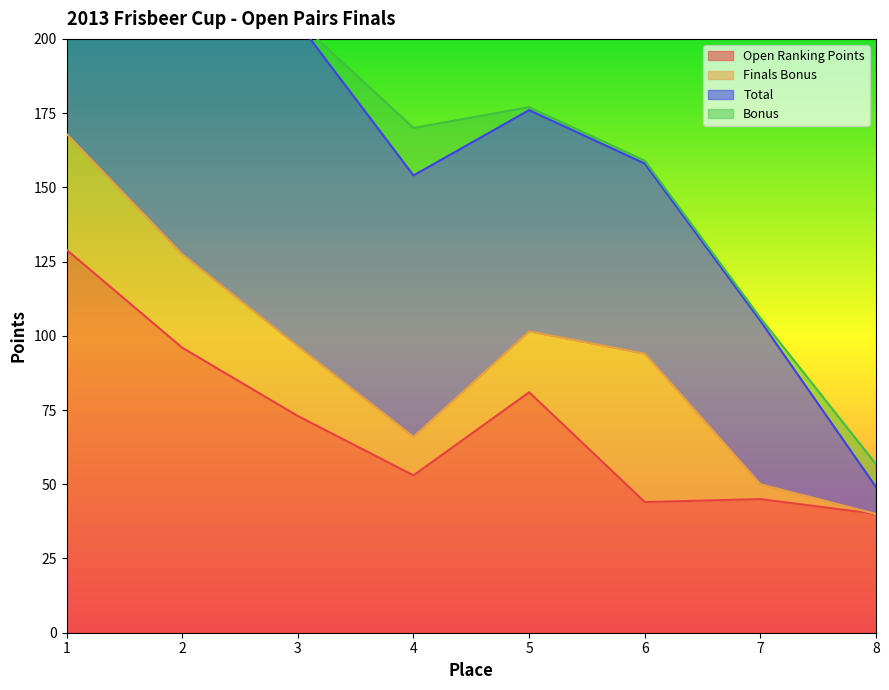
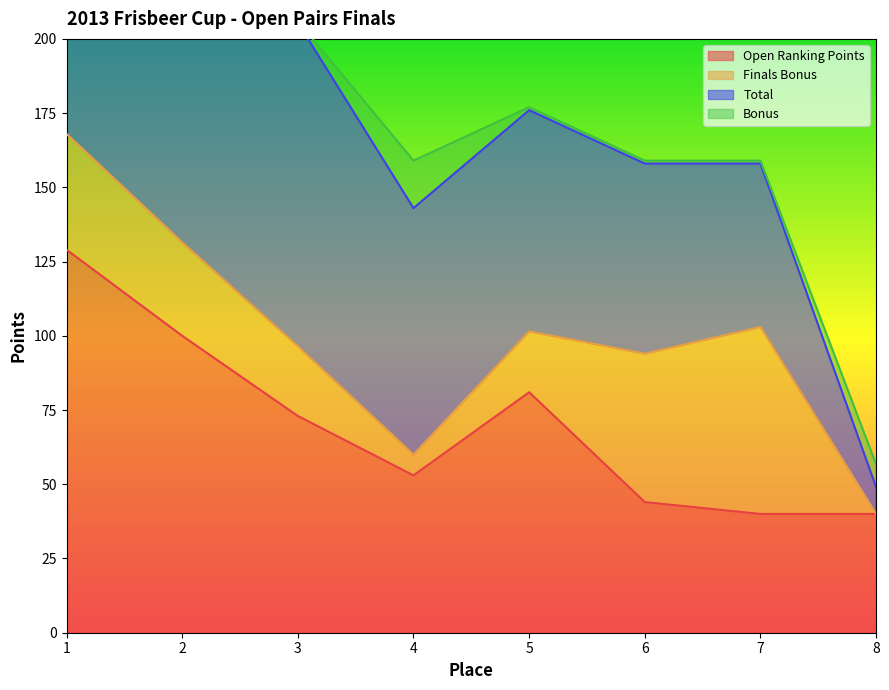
  {
    "Open Ranking Points": {
      "1": 129,
-     "2": 96,
+     "2": 100,
      "3": 73,
      "4": 53,
      "5": 81,
      "6": 44,
-     "7": 45
+     "7": 40
    },
    "Finals Bonus": {
      "1": 39,
      "2": 32,
      "3": 24,
-     "4": 13,
+     "4": 7,
      "5": 21,
      "6": 50,
-     "7": 5
+     "7": 63
    },
    "Total": {
-     "4": 88,
+     "4": 83,
      "5": 75,
      "6": 64,
      "7": 55,
      "8": 9
    },
    "Bonus": {
      "4": 16,
      "5": 1,
      "6": 1,
      "7": 1,
      "8": 8
    }
  }
